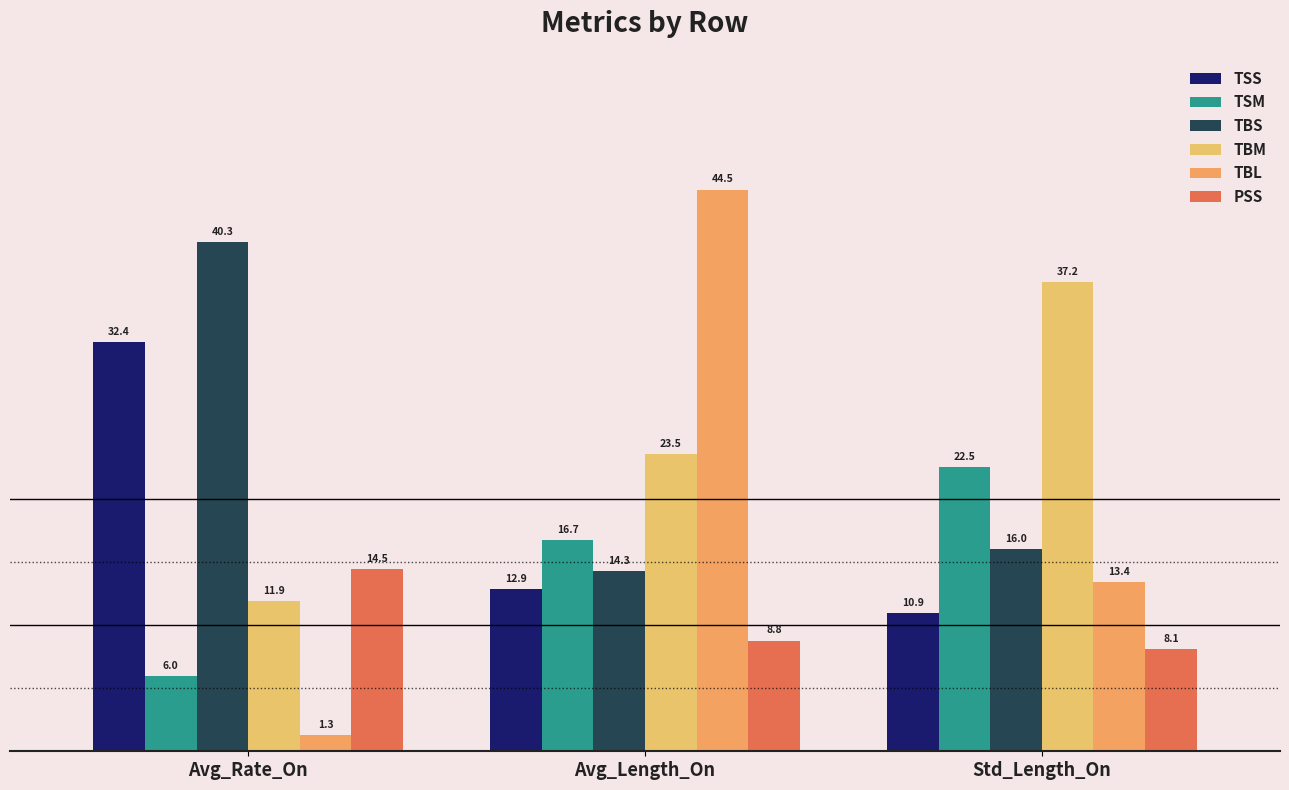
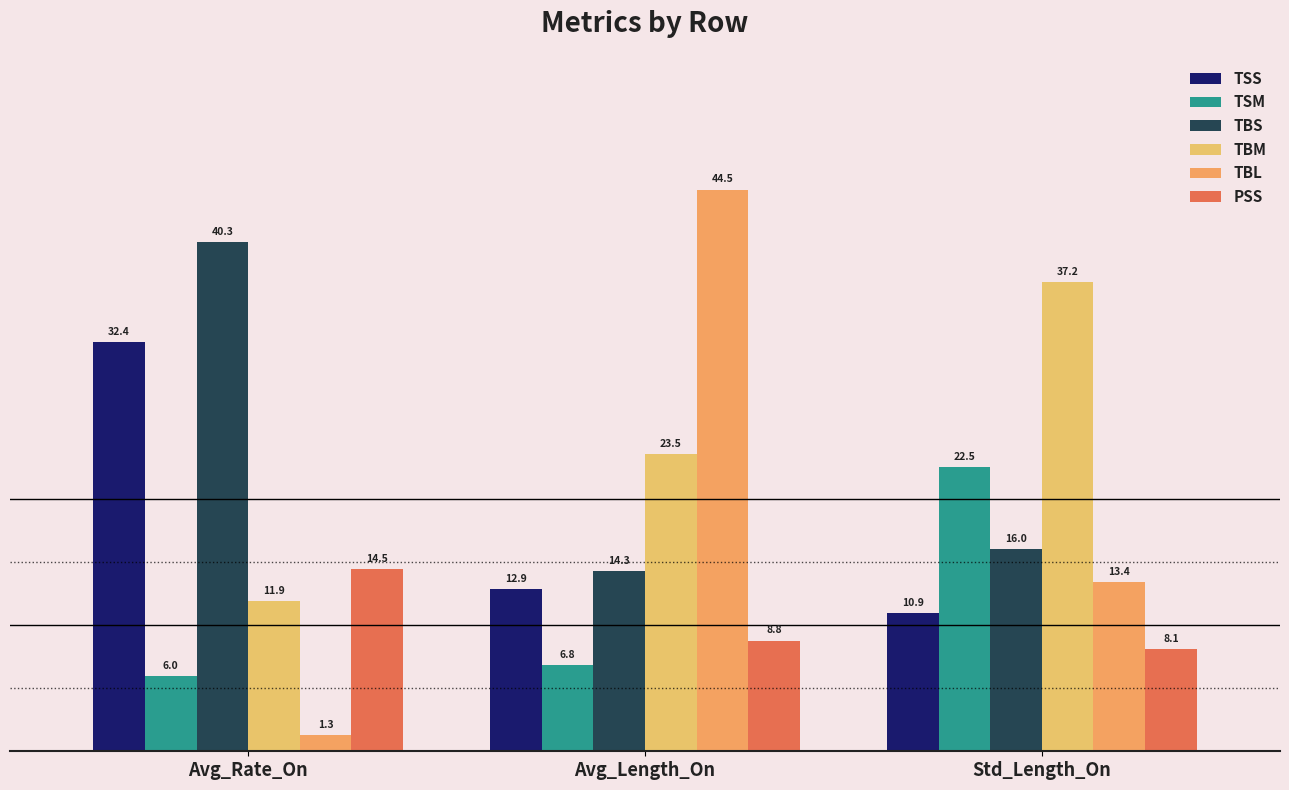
  {
    "TSM": {
      "Avg_Rate_On": 6.0,
-     "Avg_Length_On": 16.7,
+     "Avg_Length_On": 6.8,
      "Std_Length_On": 22.5
    }
  }
